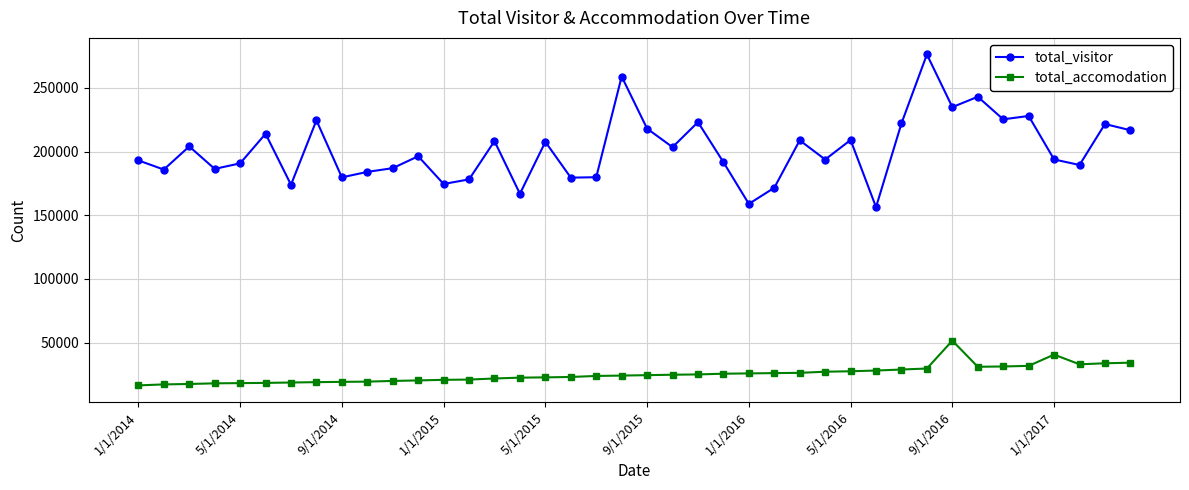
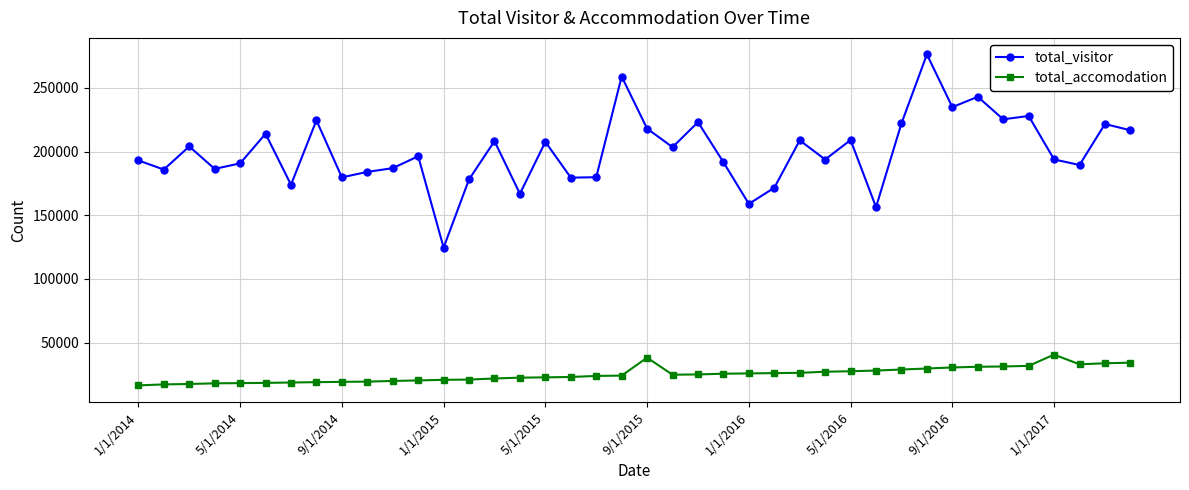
  {
    "total_visitor": {
      "1/1/2014": 193000,
      "5/1/2014": 191000,
      "9/1/2014": 180000,
-     "1/1/2015": 175000,
+     "1/1/2015": 125000,
      "5/1/2015": 208000,
      "9/1/2015": 218000,
      "1/1/2016": 159000,
      "5/1/2016": 209000,
      "9/1/2016": 235000,
      "1/1/2017": 194000
    },
    "total_accomodation": {
      "1/1/2014": 16000,
      "5/1/2014": 18000,
      "9/1/2014": 19000,
      "1/1/2015": 21000,
      "5/1/2015": 23000,
-     "9/1/2015": 24000,
+     "9/1/2015": 38000,
      "1/1/2016": 26000,
      "5/1/2016": 27000,
-     "9/1/2016": 51000,
+     "9/1/2016": 30000,
      "1/1/2017": 41000
    }
  }
